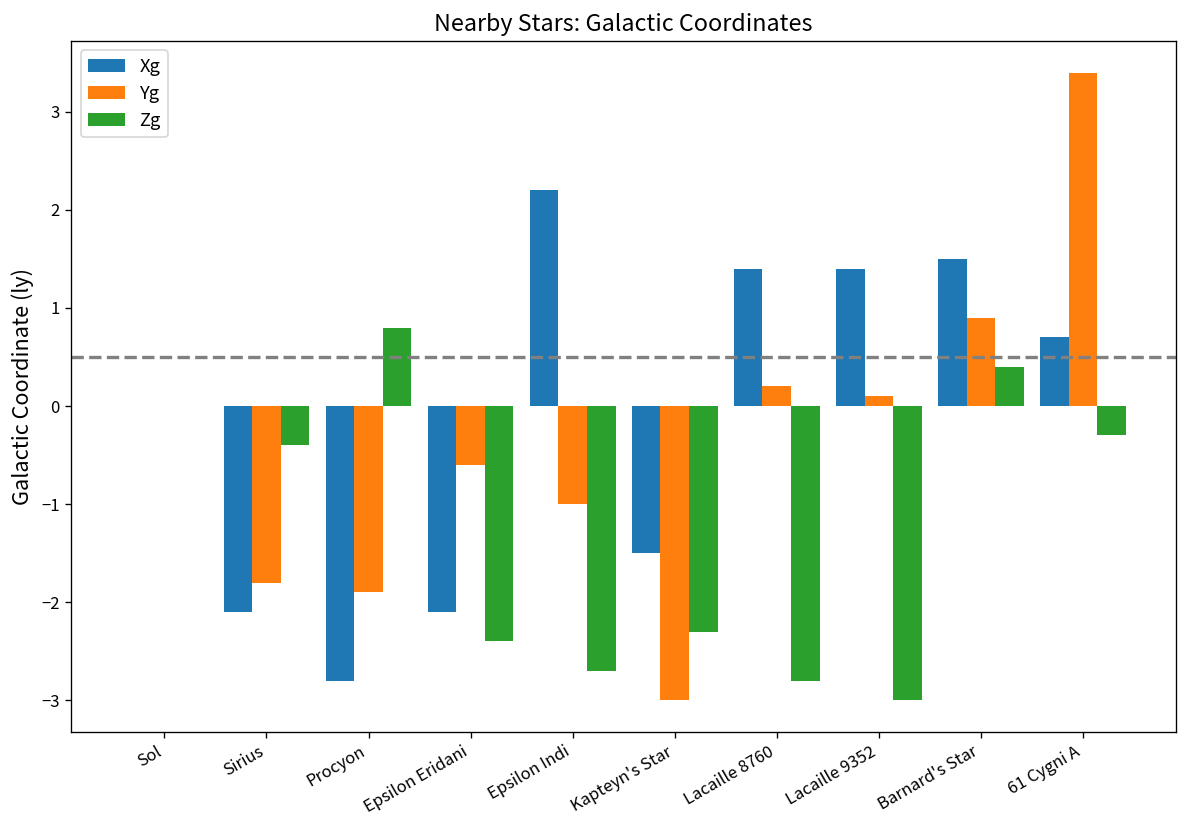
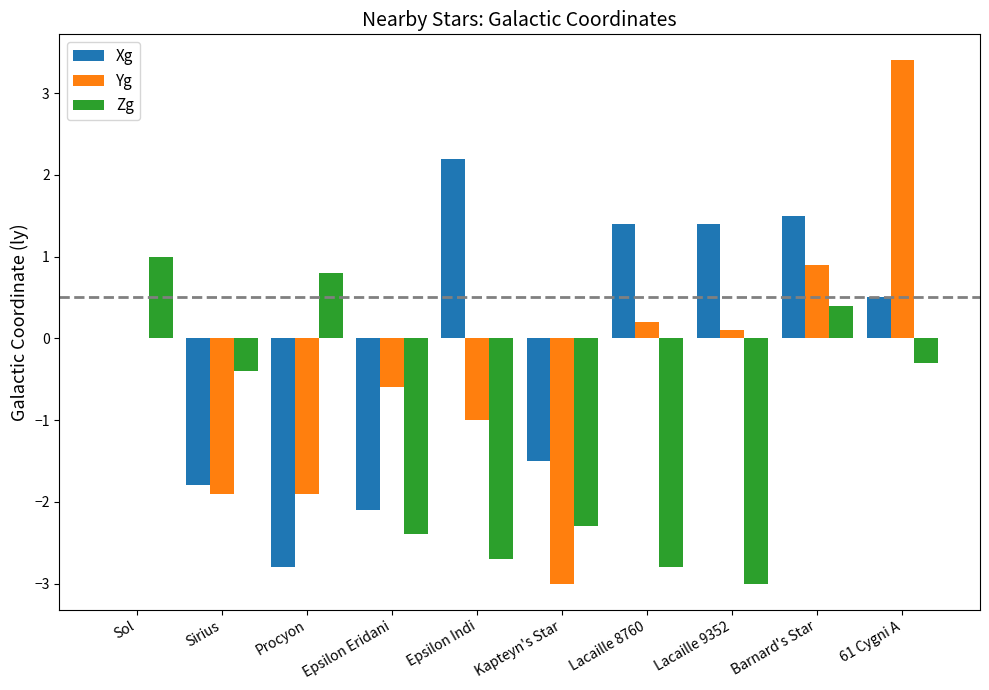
  {
    "Xg": {
      "Sol": 0.0,
-     "Sirius": -2.1,
+     "Sirius": -1.8,
      "Procyon": -2.8,
      "Epsilon Eridani": -2.1,
      "Epsilon Indi": 2.2,
      "Kapteyn's Star": -1.5,
      "Lacaille 8760": 1.4,
      "Lacaille 9352": 1.4,
      "Barnard's Star": 1.5,
-     "61 Cygni A": 0.7
+     "61 Cygni A": 0.5
    },
    "Yg": {
      "Sol": 0.0,
-     "Sirius": -1.8,
+     "Sirius": -1.9,
      "Procyon": -1.9,
      "Epsilon Eridani": -0.6,
      "Epsilon Indi": -1.0,
      "Kapteyn's Star": -3.0,
      "Lacaille 8760": 0.2,
      "Lacaille 9352": 0.1,
      "Barnard's Star": 0.9,
      "61 Cygni A": 3.4
    },
    "Zg": {
-     "Sol": 0,
+     "Sol": 1,
      "Sirius": -0.4,
      "Procyon": 0.8,
      "Epsilon Eridani": -2.4,
      "Epsilon Indi": -2.7,
      "Kapteyn's Star": -2.3,
      "Lacaille 8760": -2.8,
      "Lacaille 9352": -3,
      "Barnard's Star": 0.4,
      "61 Cygni A": -0.3
    }
  }
